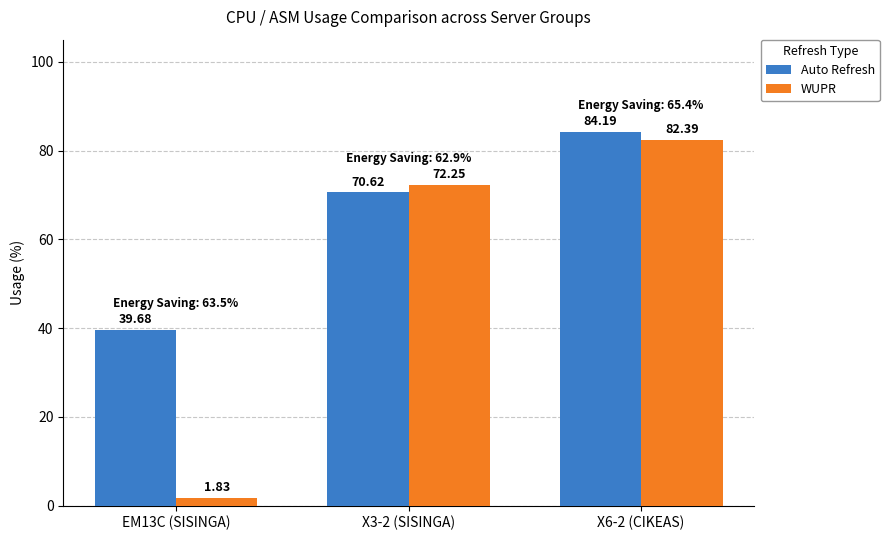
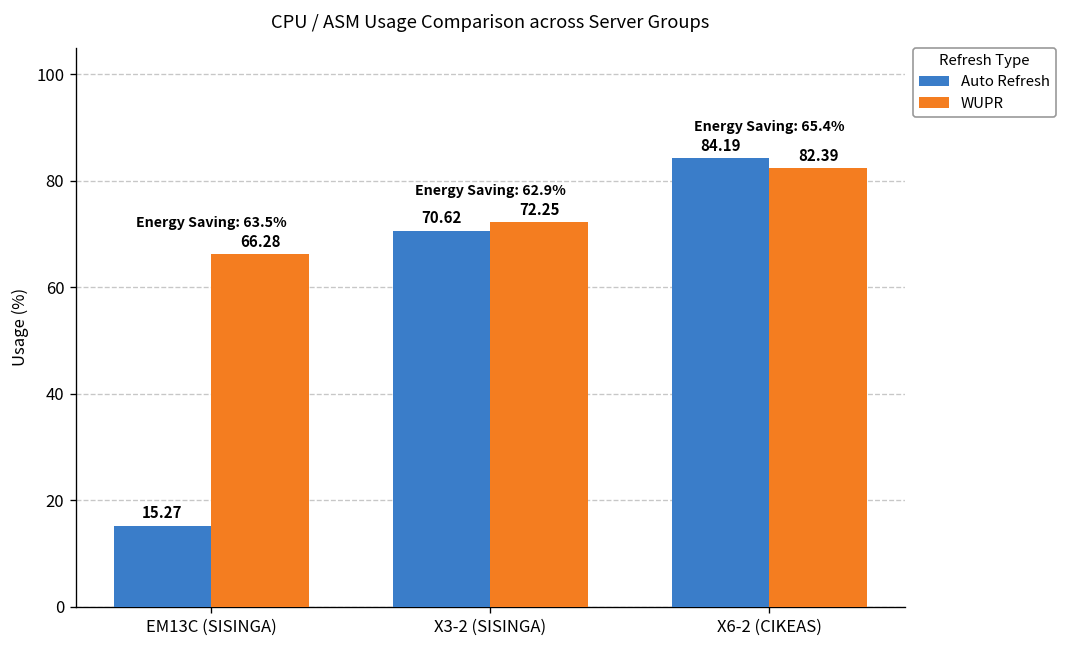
  {
    "Auto Refresh": {
-     "EM13C (SISINGA)": 39.68,
+     "EM13C (SISINGA)": 15.27,
      "X3-2 (SISINGA)": 70.62,
      "X6-2 (CIKEAS)": 84.19
    },
    "WUPR": {
-     "EM13C (SISINGA)": 1.83,
+     "EM13C (SISINGA)": 66.28,
      "X3-2 (SISINGA)": 72.25,
      "X6-2 (CIKEAS)": 82.39
    }
  }
